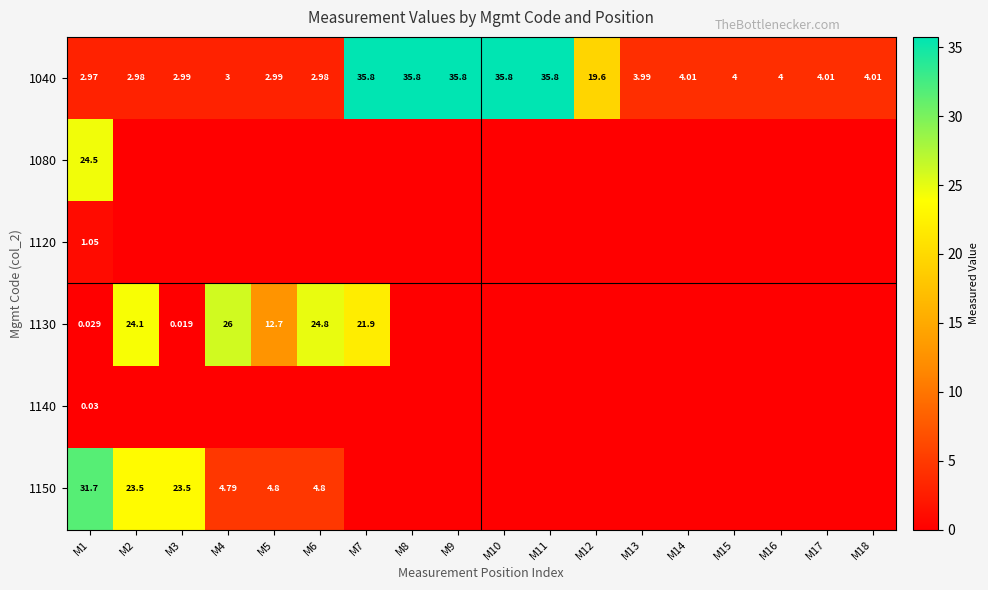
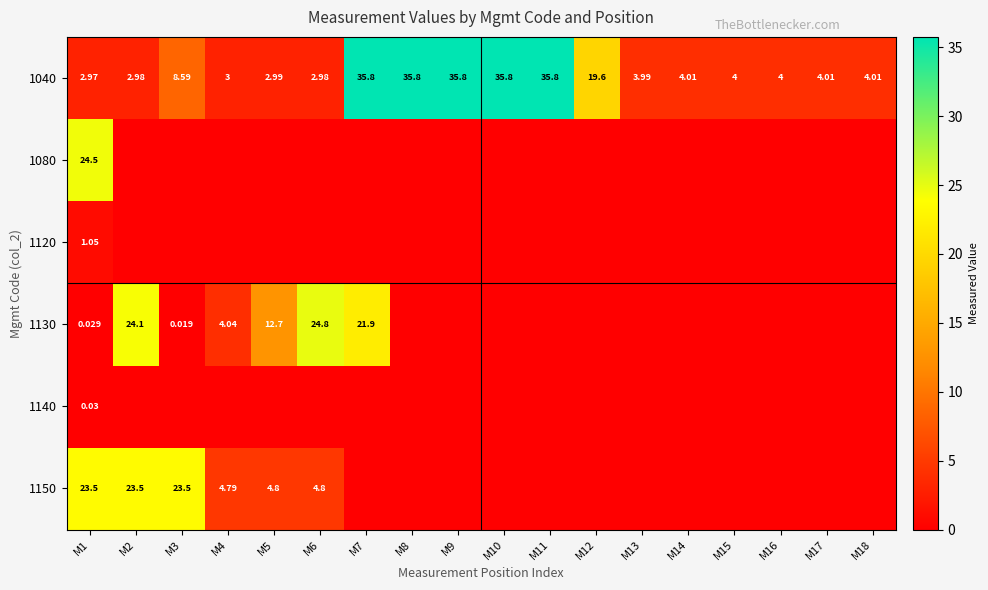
  {
    "1040": {
      "M1": 2.97,
      "M2": 2.98,
-     "M3": 2.99,
+     "M3": 8.59,
      "M4": 3,
      "M5": 2.99,
      "M6": 2.98,
      "M7": 35.8,
      "M8": 35.8,
      "M9": 35.8,
      "M10": 35.8,
      "M11": 35.8,
      "M12": 19.6,
      "M13": 3.99,
      "M14": 4.01,
      "M15": 4,
      "M16": 4,
      "M17": 4.01,
      "M18": 4.01
    },
    "1080": {
      "M1": 24.5
    },
    "1120": {
      "M1": 1.05
    },
    "1130": {
      "M1": 0.029,
      "M2": 24.1,
      "M3": 0.019,
-     "M4": 26,
+     "M4": 4.04,
      "M5": 12.7,
      "M6": 24.8,
      "M7": 21.9
    },
    "1140": {
      "M1": 0.03
    },
    "1150": {
-     "M1": 31.7,
+     "M1": 23.5,
      "M2": 23.5,
      "M3": 23.5,
      "M4": 4.79,
      "M5": 4.8,
      "M6": 4.8
    }
  }
